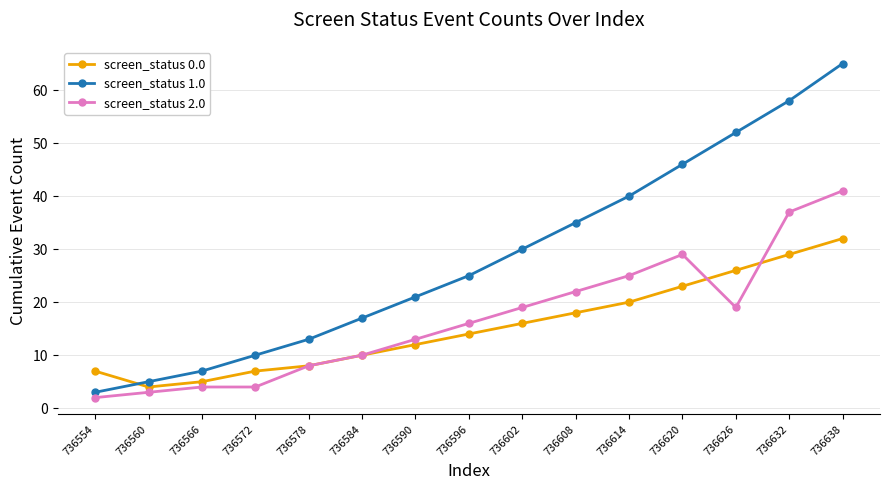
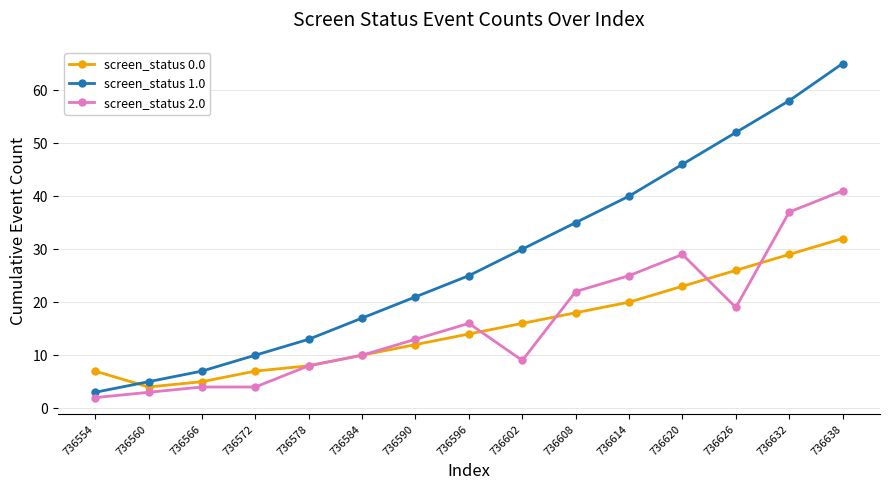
  {
    "screen_status 0.0": {
      "736554": 7,
      "736560": 4,
      "736566": 5,
      "736572": 7,
      "736590": 12,
      "736596": 14,
      "736602": 16,
      "736608": 18,
      "736614": 20,
      "736620": 23,
      "736626": 26,
      "736632": 29,
      "736638": 32
    },
    "screen_status 1.0": {
      "736554": 3,
      "736560": 5,
      "736566": 7,
      "736572": 10,
      "736578": 13,
      "736584": 17,
      "736590": 21,
      "736596": 25,
      "736602": 30,
      "736608": 35,
      "736614": 40,
      "736620": 46,
      "736626": 52,
      "736632": 58,
      "736638": 65
    },
    "screen_status 2.0": {
      "736554": 2,
      "736560": 3,
      "736566": 4,
      "736572": 4,
      "736590": 13,
      "736596": 16,
-     "736602": 19,
+     "736602": 9,
      "736608": 22,
      "736614": 25,
      "736620": 29,
      "736626": 19,
      "736632": 37,
      "736638": 41
    }
  }
